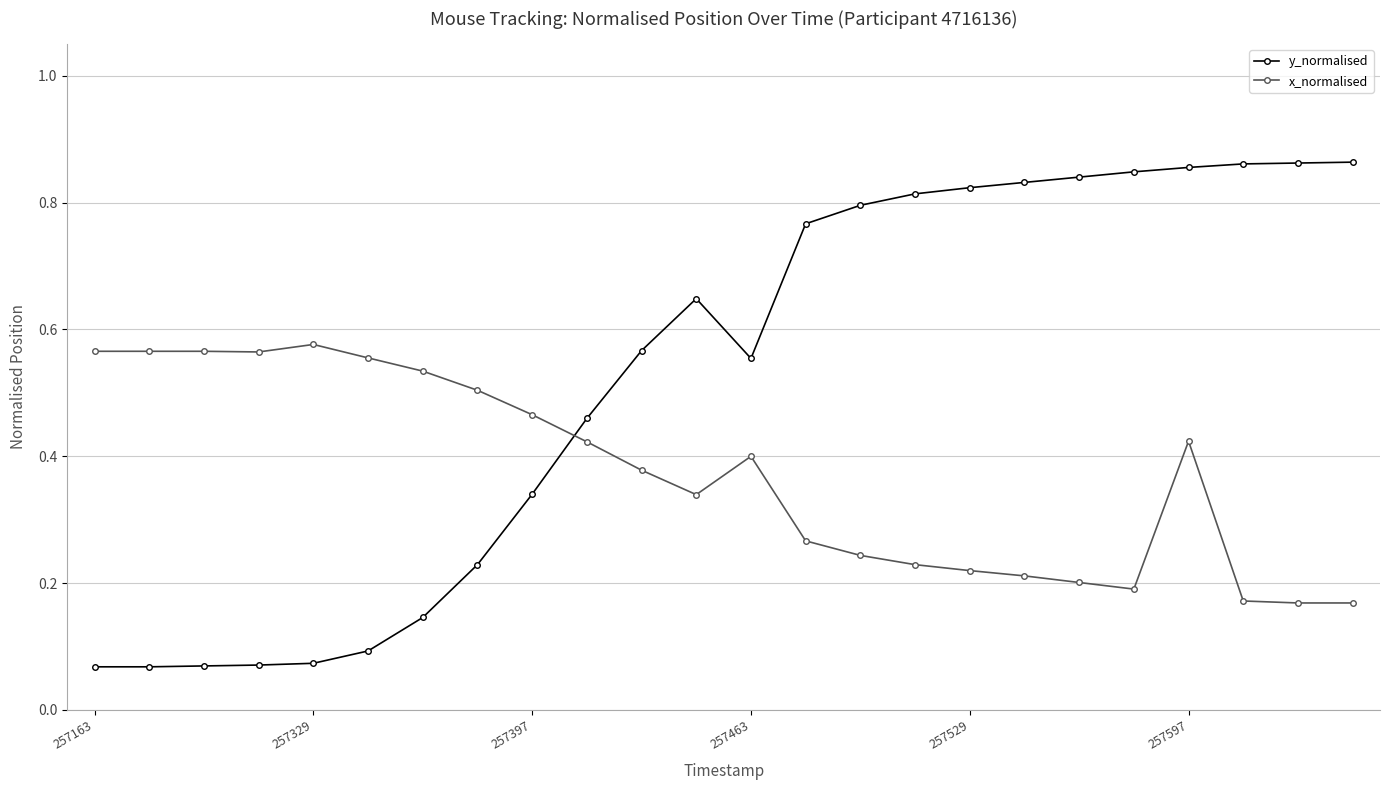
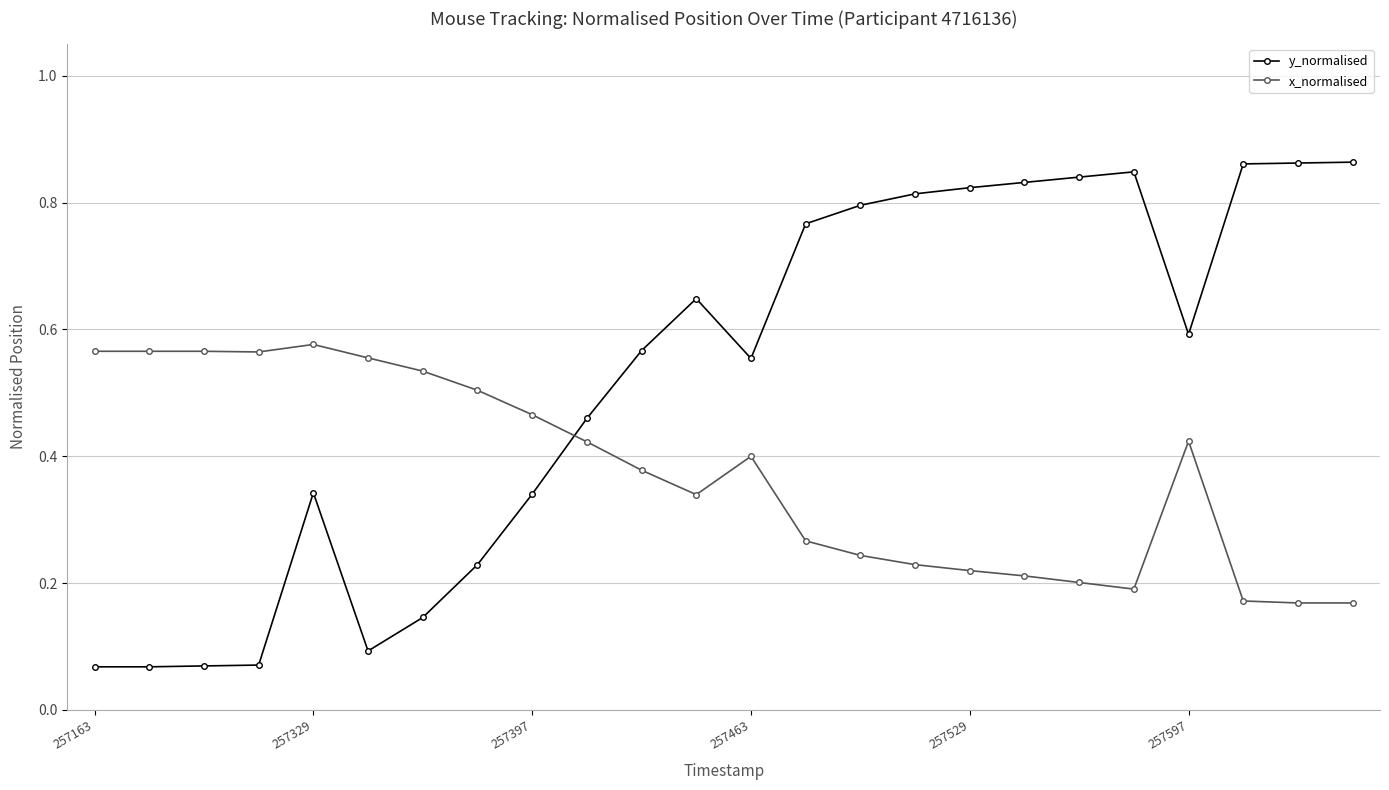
  {
    "y_normalised": {
      "257163": 0.07,
-     "257329": 0.07,
+     "257329": 0.34,
      "257397": 0.34,
      "257463": 0.55,
      "257529": 0.82,
-     "257597": 0.86
+     "257597": 0.59
    },
    "x_normalised": {
      "257163": 0.57,
      "257329": 0.58,
      "257397": 0.47,
      "257463": 0.40,
      "257529": 0.22,
      "257597": 0.42
    }
  }
